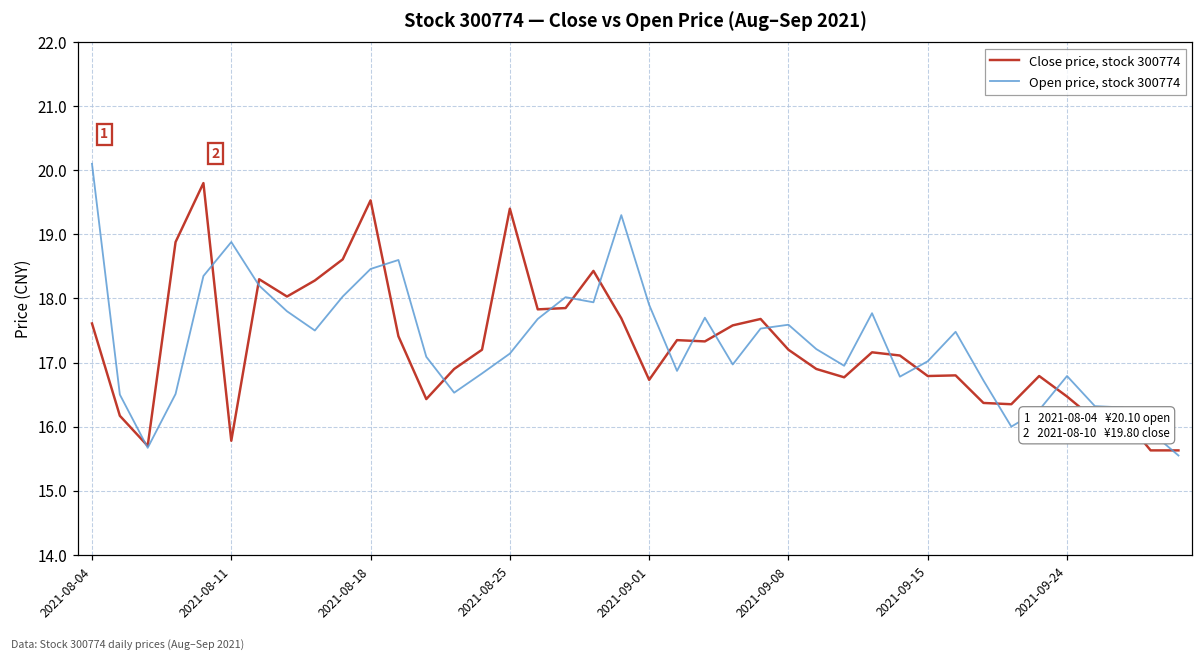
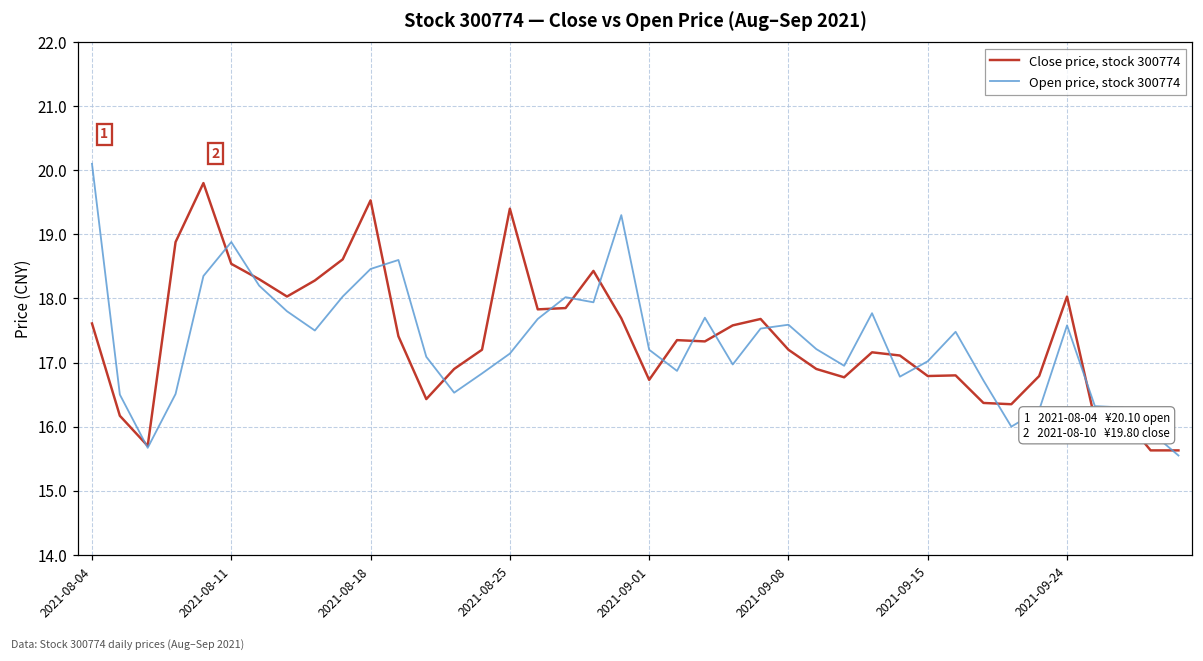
  {
    "Close price, stock 300774": {
      "2021-08-04": 17.6,
-     "2021-08-11": 15.8,
+     "2021-08-11": 18.5,
      "2021-08-18": 19.5,
      "2021-08-25": 19.4,
      "2021-09-01": 16.7,
      "2021-09-08": 17.2,
      "2021-09-15": 16.8,
-     "2021-09-24": 16.5
+     "2021-09-24": 18.0
    },
    "Open price, stock 300774": {
      "2021-08-11": 18.9,
      "2021-08-18": 18.5,
      "2021-08-25": 17.1,
-     "2021-09-01": 17.9,
+     "2021-09-01": 17.2,
      "2021-09-08": 17.6,
      "2021-09-15": 17.0,
-     "2021-09-24": 16.8
+     "2021-09-24": 17.6
    }
  }
